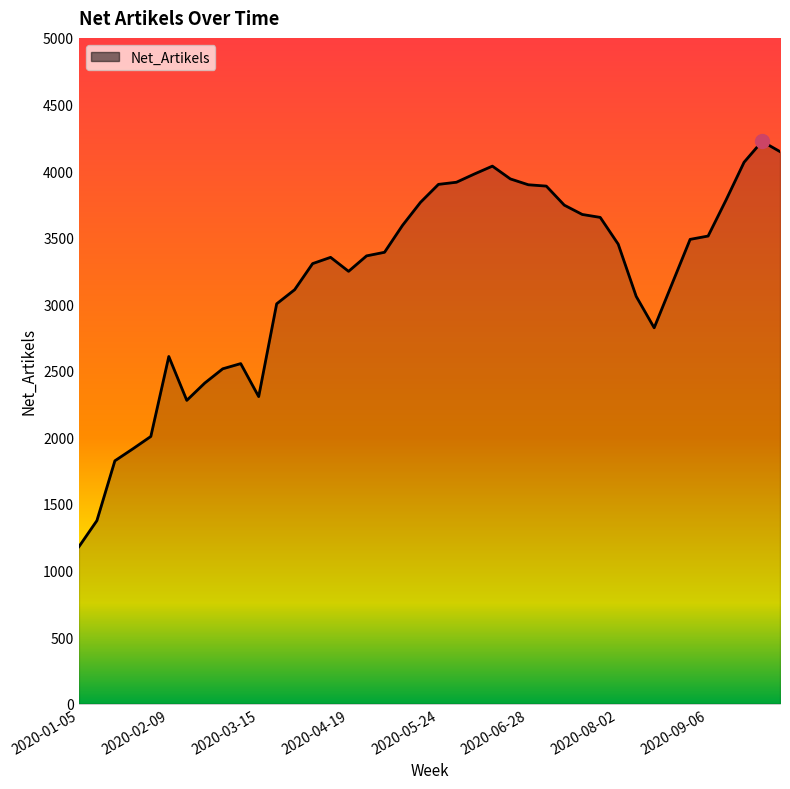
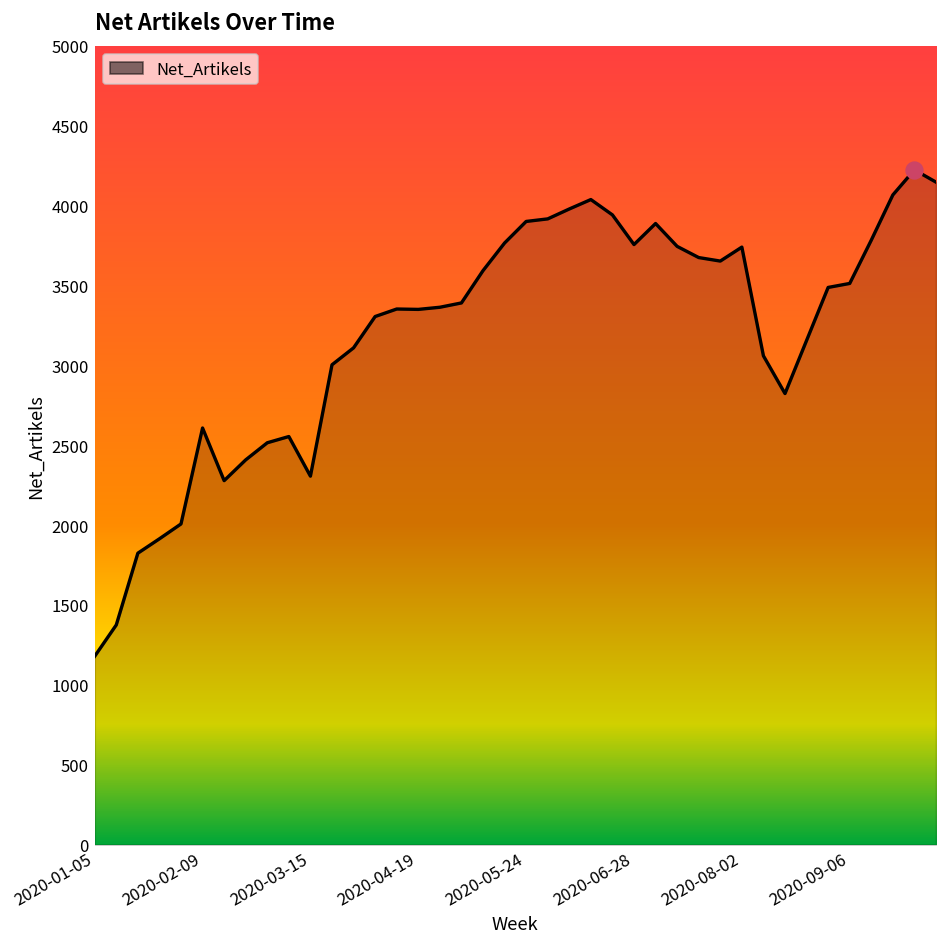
  {
    "Net_Artikels": {
      "2020-01-05": 1180,
      "2020-02-09": 2610,
      "2020-03-15": 2310,
-     "2020-04-19": 3250,
+     "2020-04-19": 3350,
      "2020-05-24": 3900,
-     "2020-06-28": 3900,
-     "2020-08-02": 3450,
+     "2020-06-28": 3760,
+     "2020-08-02": 3740,
      "2020-09-06": 3510
    }
  }
